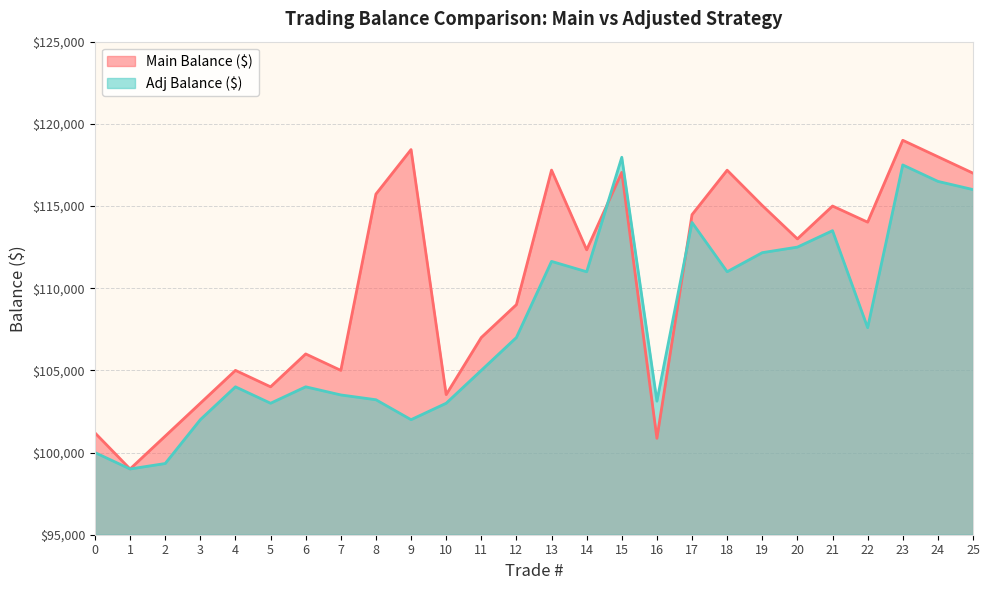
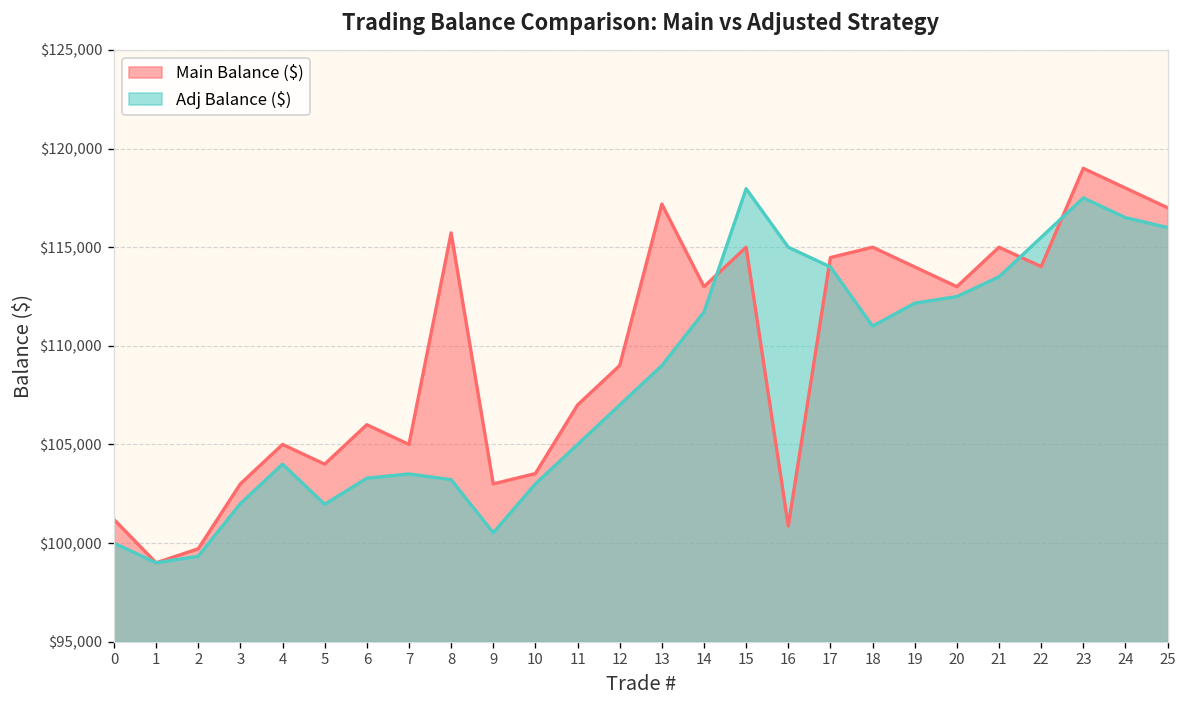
  {
    "Main Balance ($)": {
      "0": "$101,200",
-     "2": "$101,000",
+     "2": "$99,700",
      "3": "$103,000",
      "4": "$105,000",
      "5": "$104,000",
      "6": "$106,000",
      "7": "$105,000",
      "8": "$115,700",
-     "9": "$118,400",
+     "9": "$103,000",
      "10": "$103,500",
      "11": "$107,000",
      "12": "$109,000",
      "13": "$117,200",
-     "14": "$112,300",
-     "15": "$117,000",
+     "14": "$113,000",
+     "15": "$115,000",
      "16": "$100,900",
      "17": "$114,500",
-     "18": "$117,200",
-     "19": "$115,000",
+     "18": "$115,000",
+     "19": "$114,000",
      "20": "$113,000",
      "21": "$115,000",
      "22": "$114,000",
      "23": "$119,000",
      "24": "$118,000",
      "25": "$117,000"
    },
    "Adj Balance ($)": {
      "0": "$100,000",
      "2": "$99,300",
      "3": "$102,000",
      "4": "$104,000",
-     "5": "$103,000",
-     "6": "$104,000",
+     "5": "$102,000",
+     "6": "$103,300",
      "7": "$103,500",
      "8": "$103,200",
-     "9": "$102,000",
+     "9": "$100,500",
      "10": "$103,000",
      "11": "$105,000",
      "12": "$107,000",
-     "13": "$111,600",
-     "14": "$111,000",
+     "13": "$109,000",
+     "14": "$111,700",
      "15": "$118,000",
-     "16": "$103,100",
+     "16": "$115,000",
      "17": "$114,000",
      "18": "$111,000",
      "19": "$112,200",
      "20": "$112,500",
      "21": "$113,500",
-     "22": "$107,600",
+     "22": "$115,500",
      "23": "$117,500",
      "24": "$116,500",
      "25": "$116,000"
    }
  }
